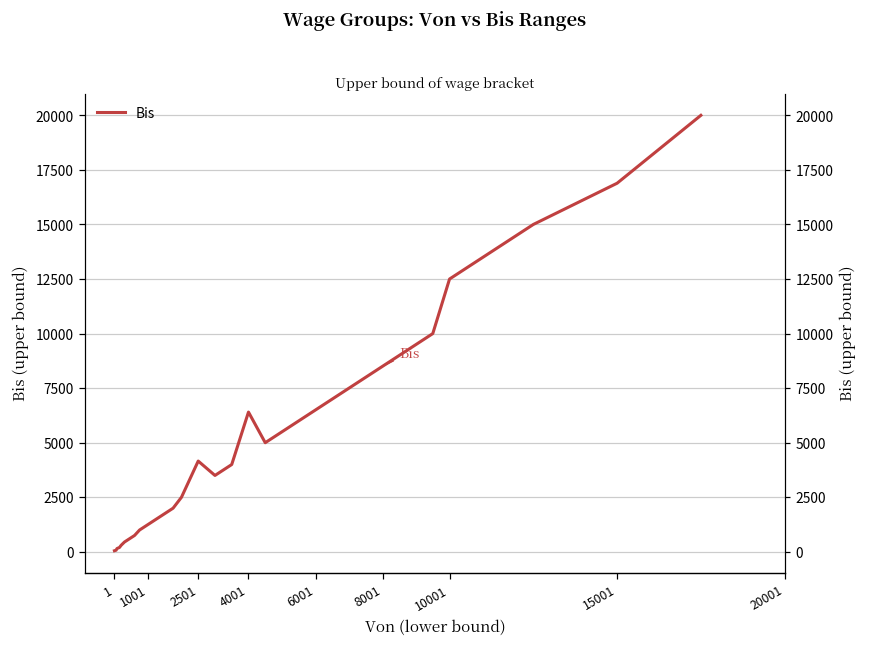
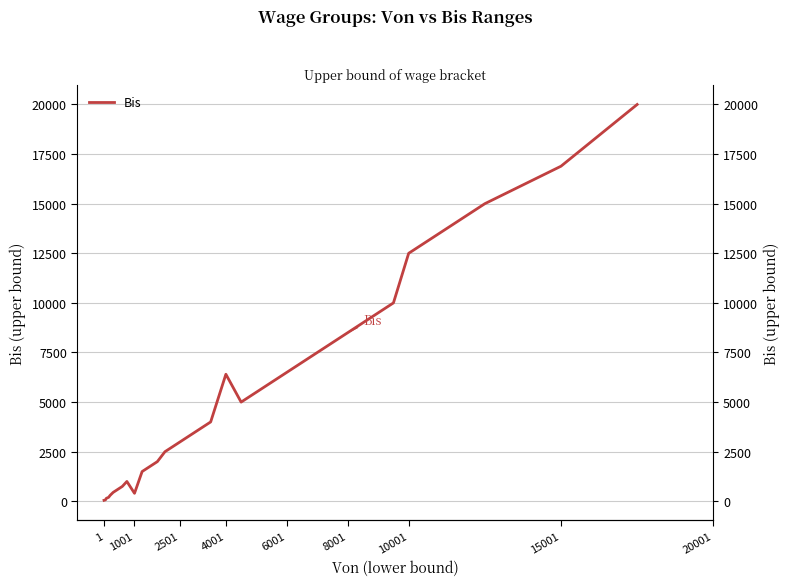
  {
    "1": 100,
-   "1001": 1300,
-   "2501": 4200,
+   "1001": 400,
+   "2501": 3000,
    "4001": 6400,
    "6001": 6500,
    "8001": 8500,
    "10001": 12500,
    "15001": 16900
  }
